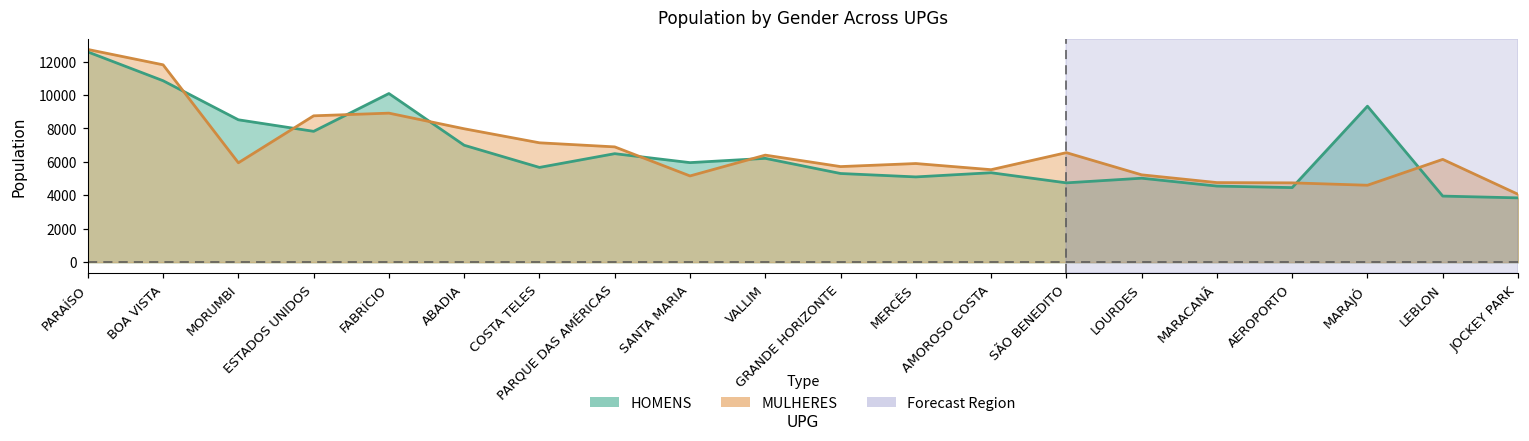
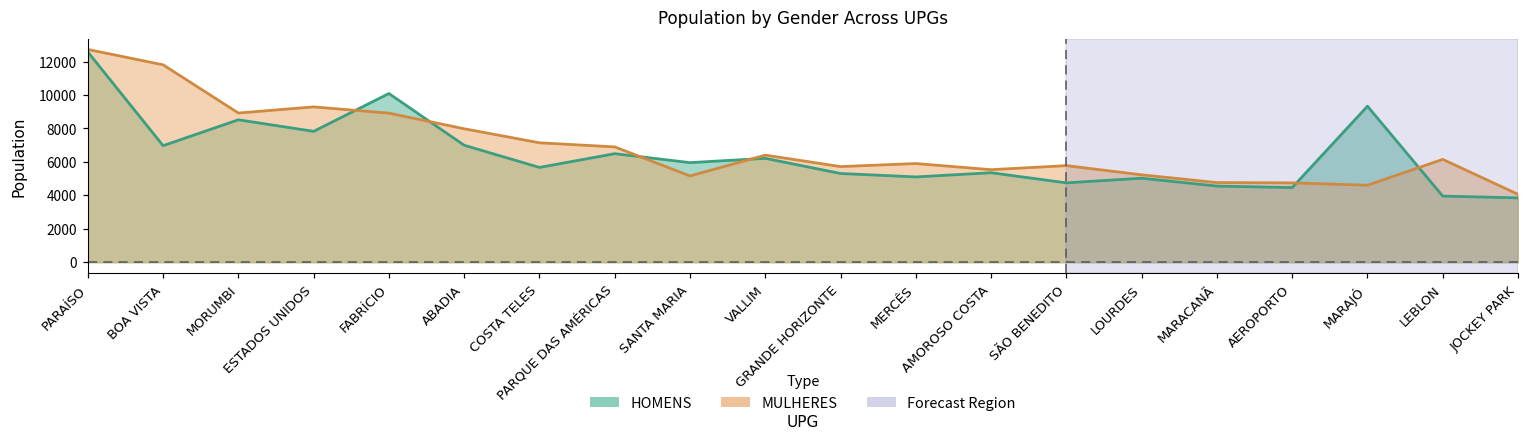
  {
    "HOMENS": {
-     "BOA VISTA": 10900,
+     "BOA VISTA": 7000,
      "MORUMBI": 8500,
      "ESTADOS UNIDOS": 7800,
      "FABRÍCIO": 10100,
      "ABADIA": 7000,
      "COSTA TELES": 5700,
      "PARQUE DAS AMÉRICAS": 6500,
      "SANTA MARIA": 6000,
      "VALLIM": 6200,
      "GRANDE HORIZONTE": 5300,
      "MERCÊS": 5100,
      "AMOROSO COSTA": 5400,
      "SÃO BENEDITO": 4700,
      "LOURDES": 5000,
      "MARACANÃ": 4600,
      "AEROPORTO": 4500,
      "MARAJÓ": 9300,
      "LEBLON": 4000,
      "JOCKEY PARK": 3800
    },
    "MULHERES": {
      "BOA VISTA": 11800,
-     "MORUMBI": 5900,
-     "ESTADOS UNIDOS": 8800,
+     "MORUMBI": 8900,
+     "ESTADOS UNIDOS": 9300,
      "FABRÍCIO": 8900,
      "ABADIA": 8000,
      "COSTA TELES": 7100,
      "PARQUE DAS AMÉRICAS": 6900,
      "SANTA MARIA": 5200,
      "VALLIM": 6400,
      "GRANDE HORIZONTE": 5700,
      "MERCÊS": 5900,
      "AMOROSO COSTA": 5500,
-     "SÃO BENEDITO": 6600,
+     "SÃO BENEDITO": 5800,
      "LOURDES": 5200,
      "MARACANÃ": 4800,
      "AEROPORTO": 4700,
      "MARAJÓ": 4600,
      "LEBLON": 6200,
      "JOCKEY PARK": 4100
    }
  }
